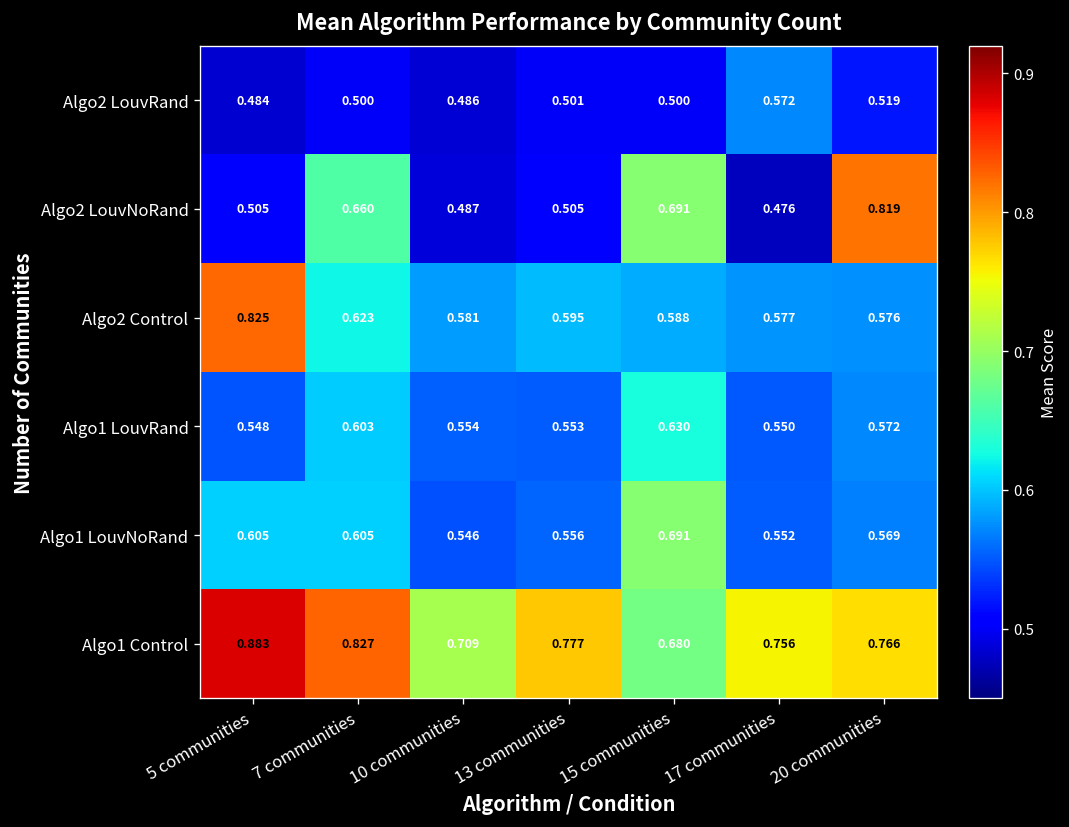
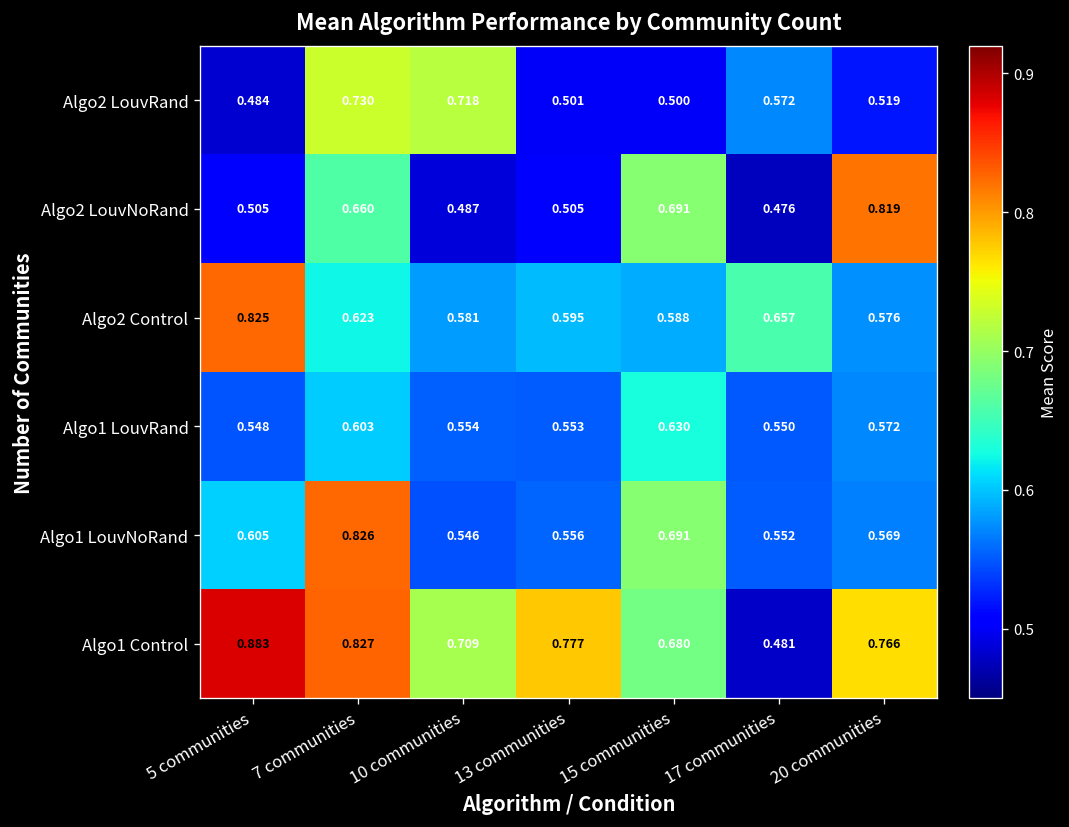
  {
    "Algo2 LouvRand": {
      "5 communities": 0.484,
-     "7 communities": 0.500,
-     "10 communities": 0.486,
+     "7 communities": 0.730,
+     "10 communities": 0.718,
      "13 communities": 0.501,
      "15 communities": 0.500,
      "17 communities": 0.572,
      "20 communities": 0.519
    },
    "Algo2 LouvNoRand": {
      "5 communities": 0.505,
      "7 communities": 0.660,
      "10 communities": 0.487,
      "13 communities": 0.505,
      "15 communities": 0.691,
      "17 communities": 0.476,
      "20 communities": 0.819
    },
    "Algo2 Control": {
      "5 communities": 0.825,
      "7 communities": 0.623,
      "10 communities": 0.581,
      "13 communities": 0.595,
      "15 communities": 0.588,
-     "17 communities": 0.577,
+     "17 communities": 0.657,
      "20 communities": 0.576
    },
    "Algo1 LouvRand": {
      "5 communities": 0.548,
      "7 communities": 0.603,
      "10 communities": 0.554,
      "13 communities": 0.553,
      "15 communities": 0.630,
      "17 communities": 0.550,
      "20 communities": 0.572
    },
    "Algo1 LouvNoRand": {
      "5 communities": 0.605,
-     "7 communities": 0.605,
+     "7 communities": 0.826,
      "10 communities": 0.546,
      "13 communities": 0.556,
      "15 communities": 0.691,
      "17 communities": 0.552,
      "20 communities": 0.569
    },
    "Algo1 Control": {
      "5 communities": 0.883,
      "7 communities": 0.827,
      "10 communities": 0.709,
      "13 communities": 0.777,
      "15 communities": 0.680,
-     "17 communities": 0.756,
+     "17 communities": 0.481,
      "20 communities": 0.766
    }
  }
